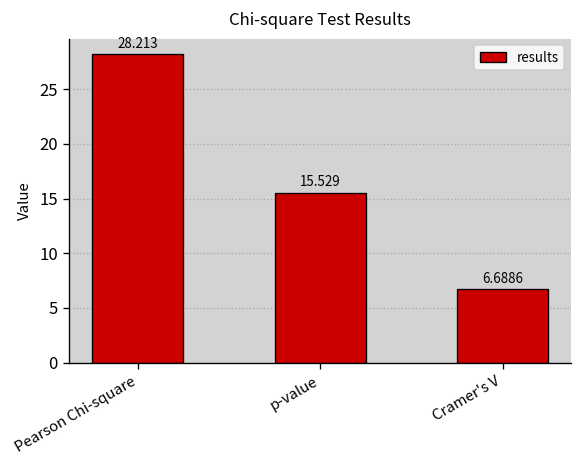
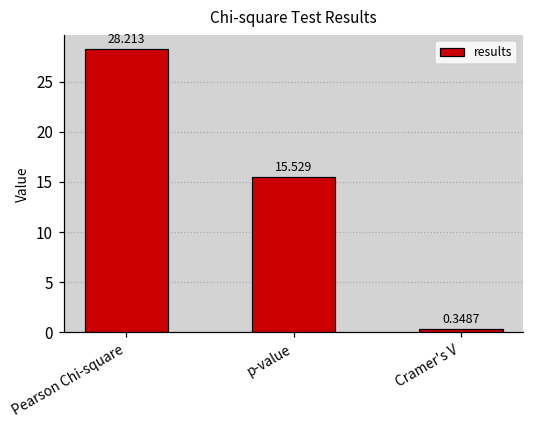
  {
    "Pearson Chi-square": 28.213,
    "p-value": 15.529,
-   "Cramer's V": 6.6886
+   "Cramer's V": 0.3487
  }
